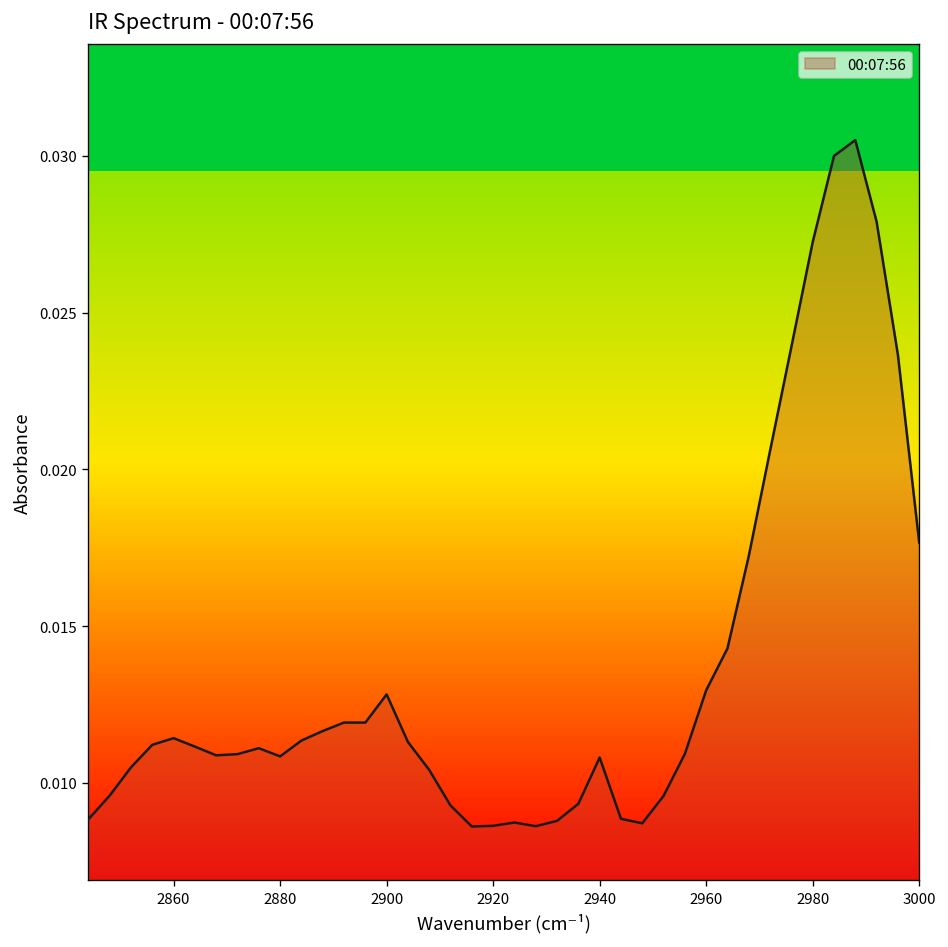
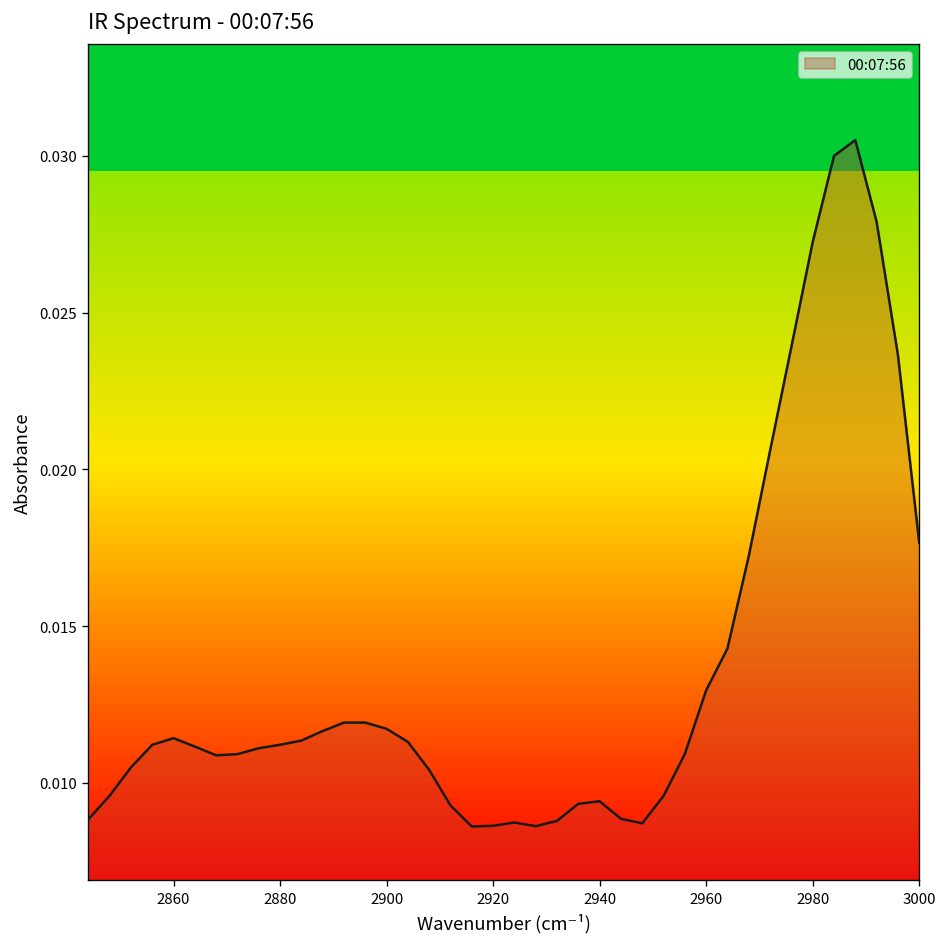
  {
    "2860": 0.0114,
-   "2880": 0.0108,
-   "2900": 0.0128,
+   "2880": 0.0112,
+   "2900": 0.0117,
    "2920": 0.0086,
-   "2940": 0.0108,
+   "2940": 0.0094,
    "2960": 0.0129,
    "2980": 0.0272,
    "3000": 0.0177
  }
